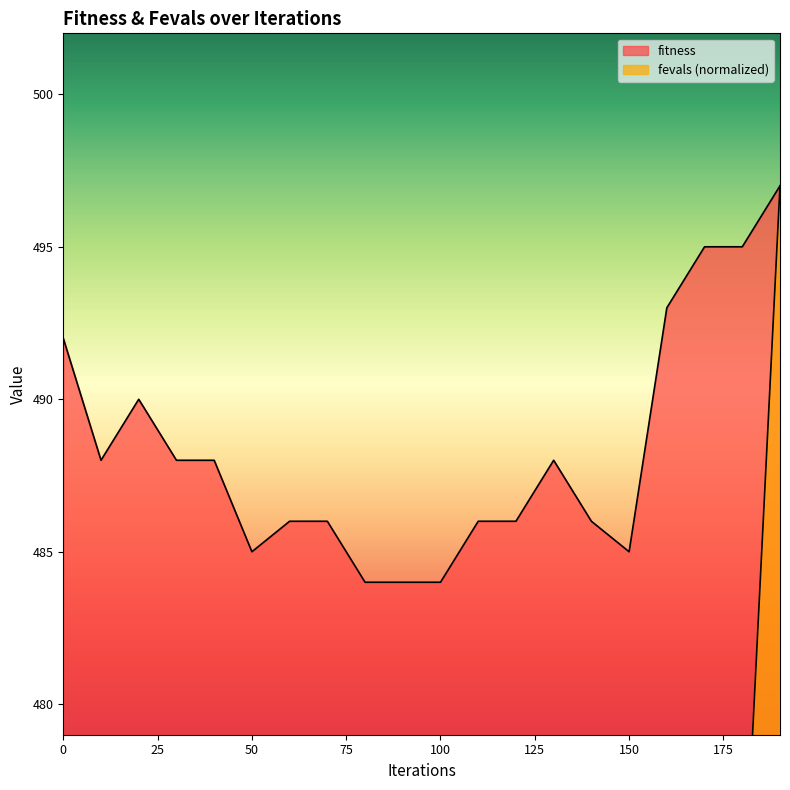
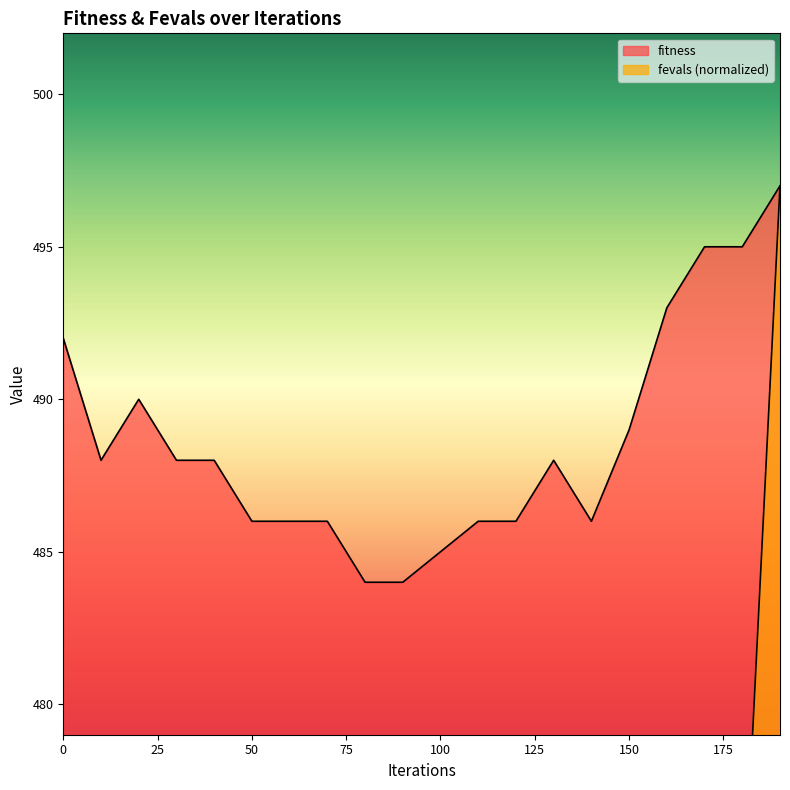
  {
    "fitness": {
      "0": 492,
-     "50": 485,
-     "100": 484,
-     "150": 485
+     "50": 486,
+     "100": 485,
+     "150": 489
    }
  }
